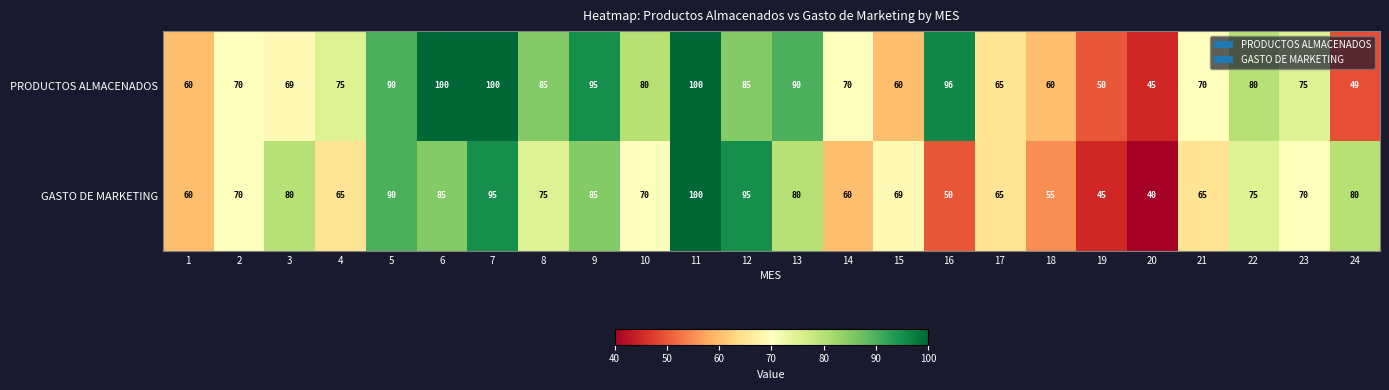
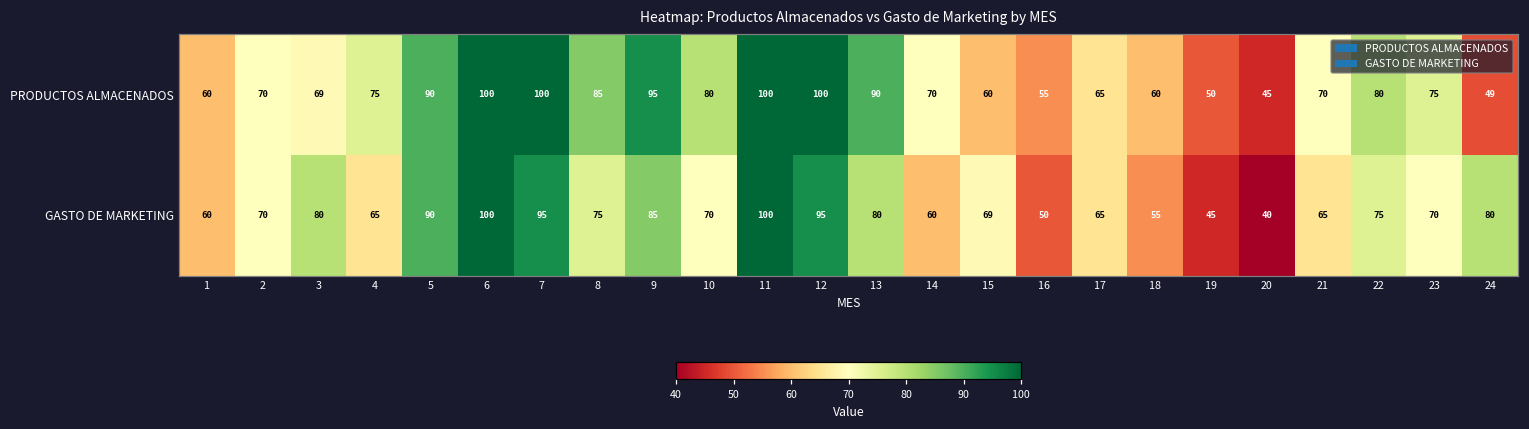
  {
    "PRODUCTOS ALMACENADOS": {
      "1": 60,
      "2": 70,
      "3": 69,
      "4": 75,
      "5": 90,
      "6": 100,
      "7": 100,
      "8": 85,
      "9": 95,
      "10": 80,
      "11": 100,
-     "12": 85,
+     "12": 100,
      "13": 90,
      "14": 70,
      "15": 60,
-     "16": 96,
+     "16": 55,
      "17": 65,
      "18": 60,
      "19": 50,
      "20": 45,
      "21": 70,
      "22": 80,
      "23": 75,
      "24": 49
    },
    "GASTO DE MARKETING": {
      "1": 60,
      "2": 70,
      "3": 80,
      "4": 65,
      "5": 90,
-     "6": 85,
+     "6": 100,
      "7": 95,
      "8": 75,
      "9": 85,
      "10": 70,
      "11": 100,
      "12": 95,
      "13": 80,
      "14": 60,
      "15": 69,
      "16": 50,
      "17": 65,
      "18": 55,
      "19": 45,
      "20": 40,
      "21": 65,
      "22": 75,
      "23": 70,
      "24": 80
    }
  }
